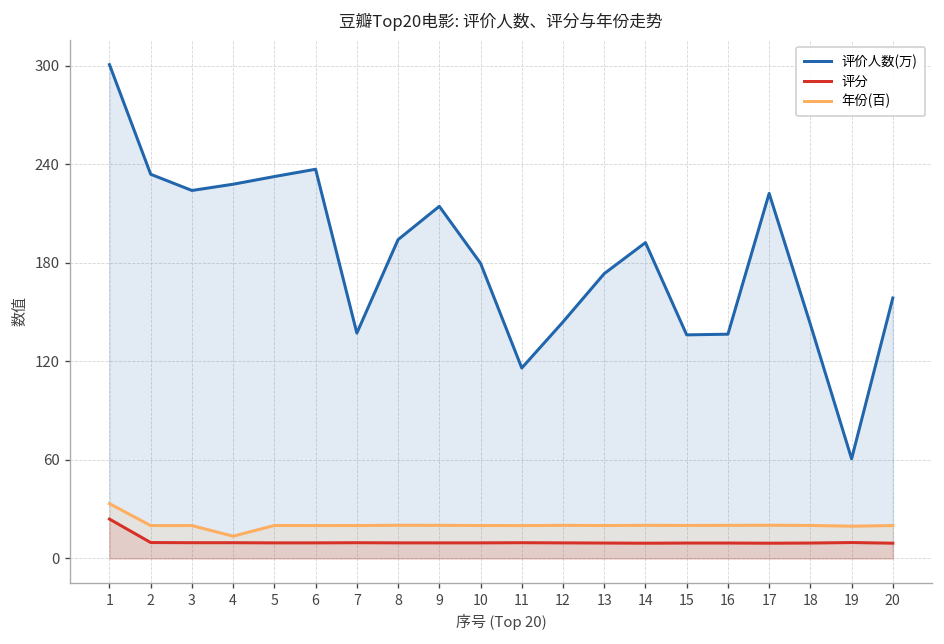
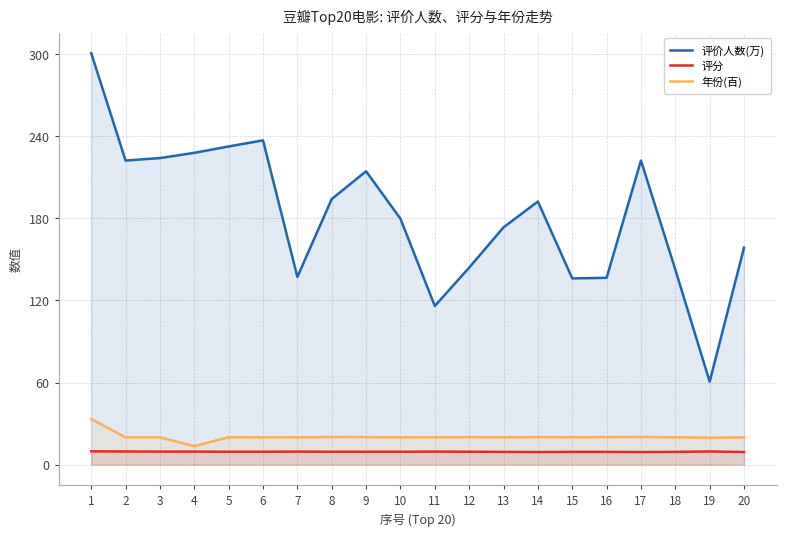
  {
    "评价人数(万)": {
      "1": 301,
-     "2": 234,
+     "2": 222,
      "3": 224,
      "4": 228,
      "5": 233,
      "6": 237,
      "7": 137,
      "8": 194,
      "9": 214,
      "10": 180,
      "11": 116,
      "12": 144,
      "13": 173,
      "14": 192,
      "15": 136,
      "16": 137,
      "17": 222,
      "18": 143,
      "19": 61,
      "20": 159
    },
    "评分": {
-     "1": 24,
+     "1": 10,
      "2": 10,
      "3": 10,
      "4": 10,
      "5": 9,
      "6": 9,
      "7": 10,
      "8": 9,
      "9": 9,
      "10": 9,
      "11": 10,
      "12": 9,
      "13": 9,
      "14": 9,
      "15": 9,
      "16": 9,
      "17": 9,
      "18": 9,
      "19": 10,
      "20": 9
    },
    "年份(百)": {
      "1": 33,
      "2": 20,
      "3": 20,
      "4": 13,
      "5": 20,
      "6": 20,
      "7": 20,
      "8": 20,
      "9": 20,
      "10": 20,
      "11": 20,
      "12": 20,
      "13": 20,
      "14": 20,
      "15": 20,
      "16": 20,
      "17": 20,
      "18": 20,
      "19": 20,
      "20": 20
    }
  }
